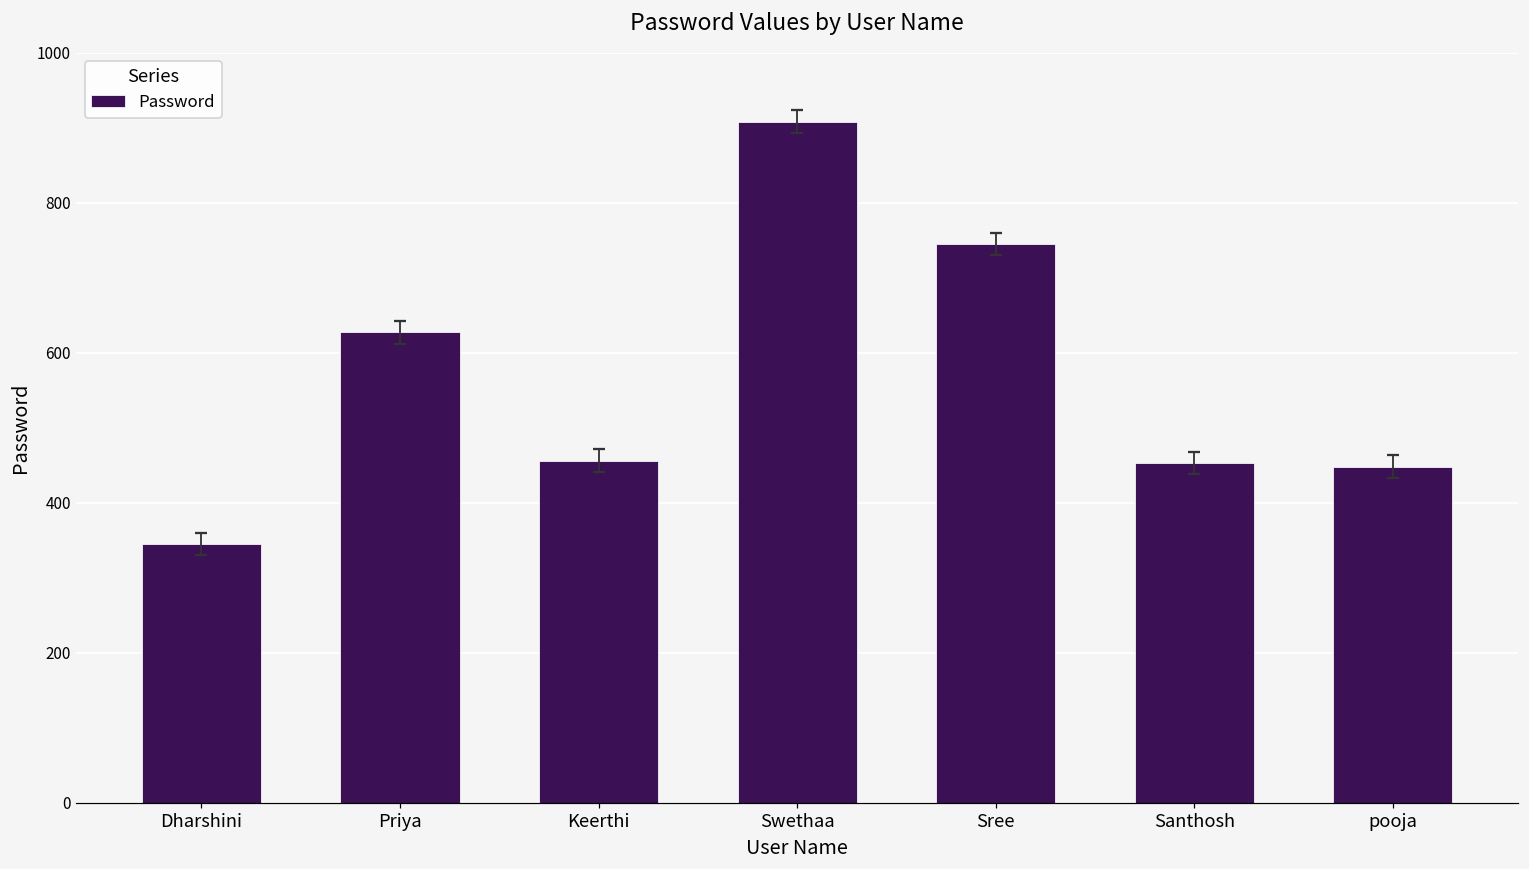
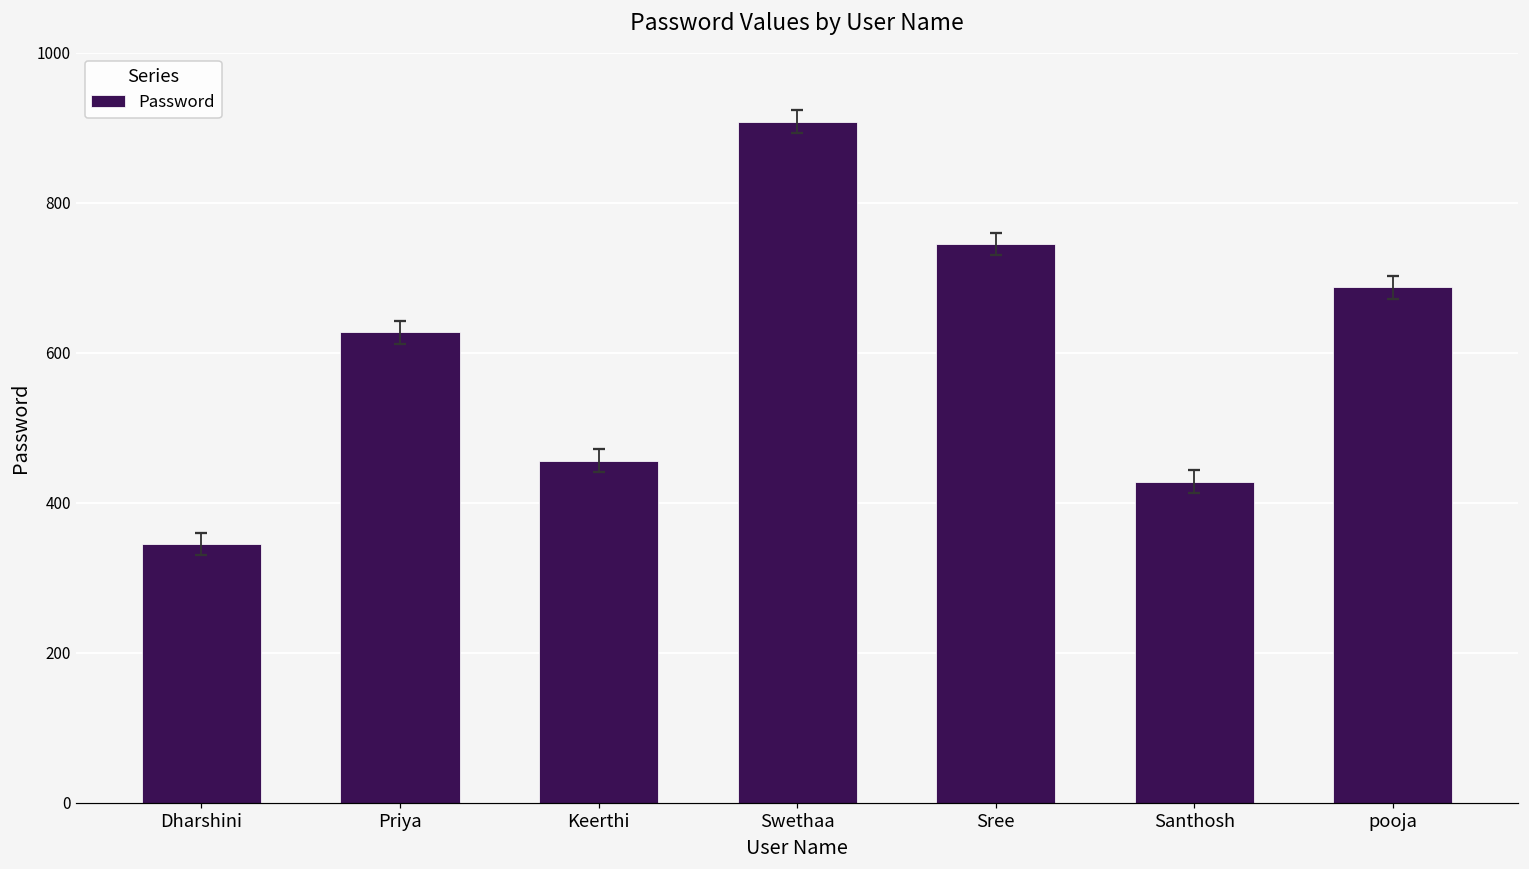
  {
    "Password": {
      "Dharshini": 350,
      "Priya": 630,
      "Keerthi": 460,
      "Swethaa": 910,
      "Sree": 750,
-     "Santhosh": 450,
-     "pooja": 450
+     "Santhosh": 430,
+     "pooja": 690
    }
  }
